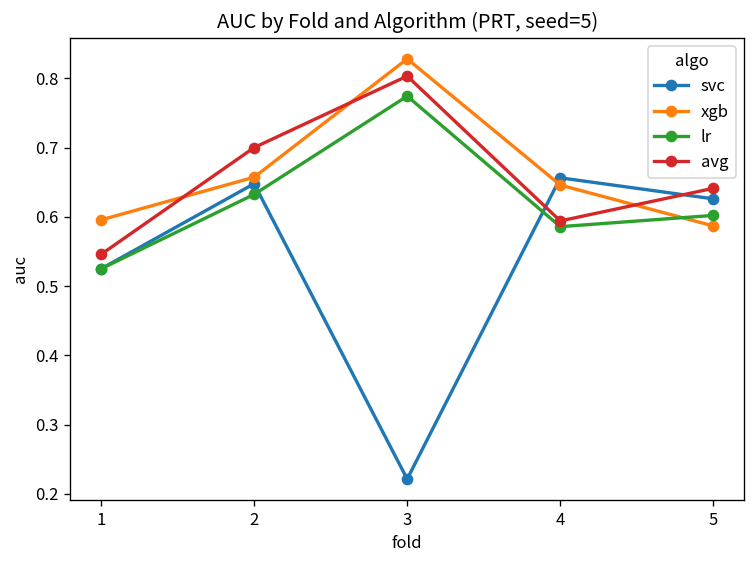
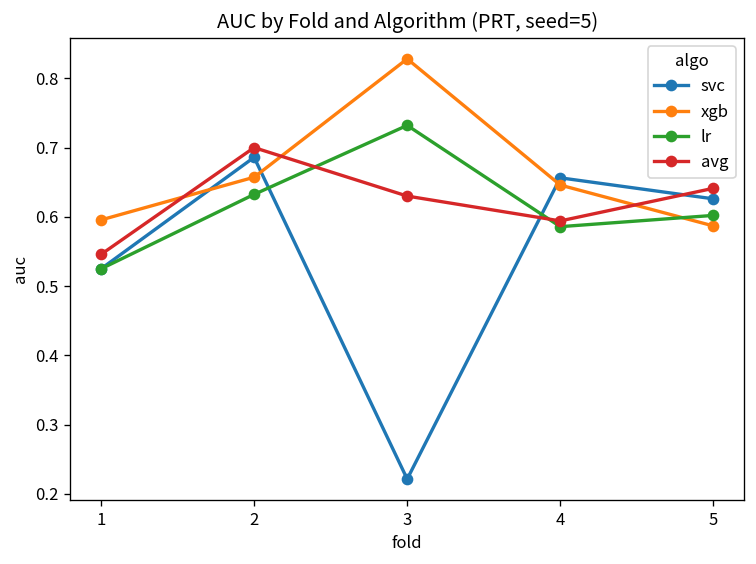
  {
    "svc": {
-     "2": 0.65,
+     "2": 0.69,
      "3": 0.22,
      "4": 0.66,
      "5": 0.63
    },
    "xgb": {
      "1": 0.60,
      "2": 0.66,
      "3": 0.83,
      "4": 0.65,
      "5": 0.59
    },
    "lr": {
      "2": 0.63,
-     "3": 0.77,
+     "3": 0.73,
      "4": 0.59,
      "5": 0.60
    },
    "avg": {
      "1": 0.55,
      "2": 0.70,
-     "3": 0.80,
+     "3": 0.63,
      "4": 0.59,
      "5": 0.64
    }
  }
